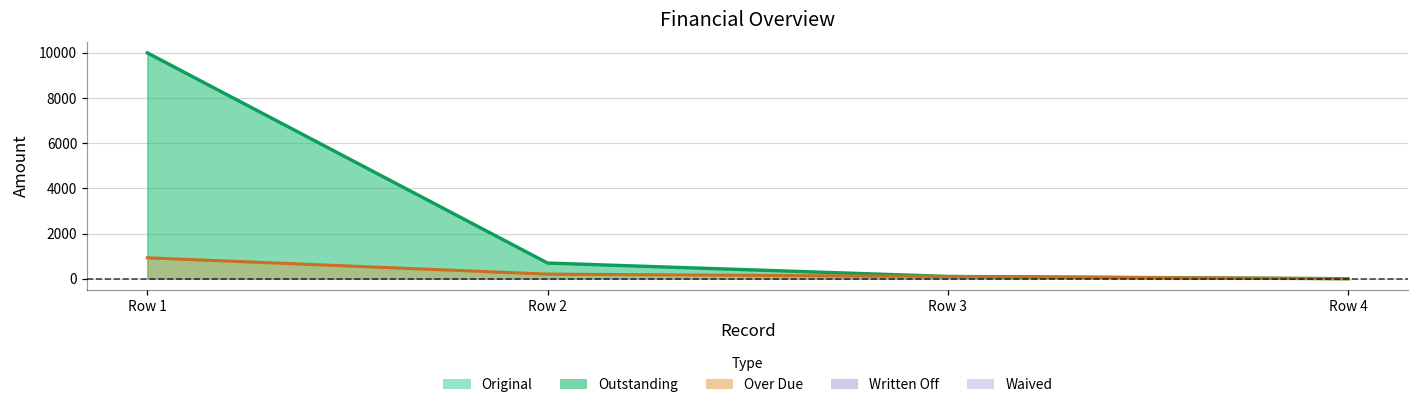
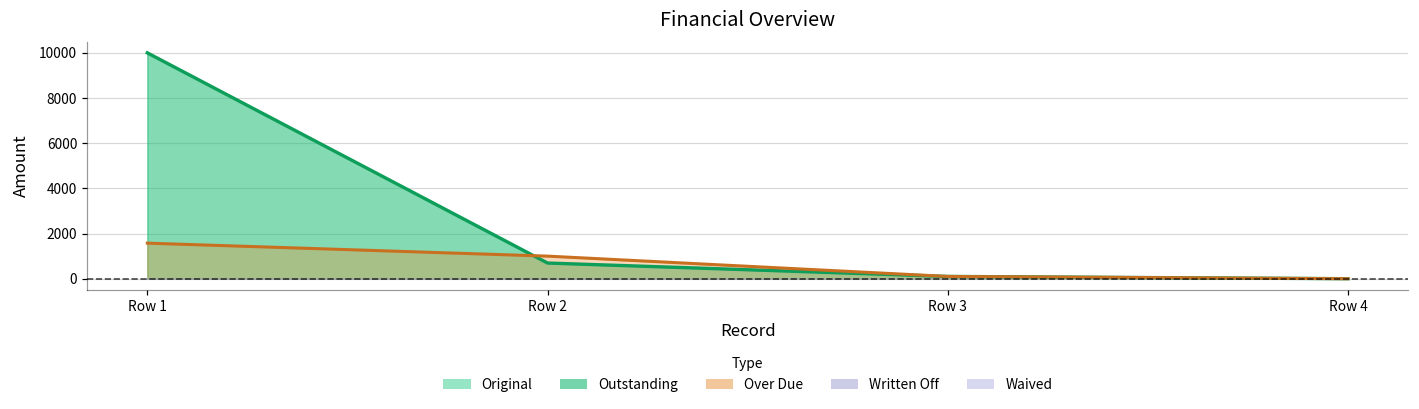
  {
    "Outstanding": {
      "Row 1": 10000,
      "Row 2": 700
    },
    "Over Due": {
-     "Row 1": 900,
-     "Row 2": 200
+     "Row 1": 1600,
+     "Row 2": 1000
    },
    "Waived": {
      "Row 1": 0,
      "Row 2": 0
    }
  }
